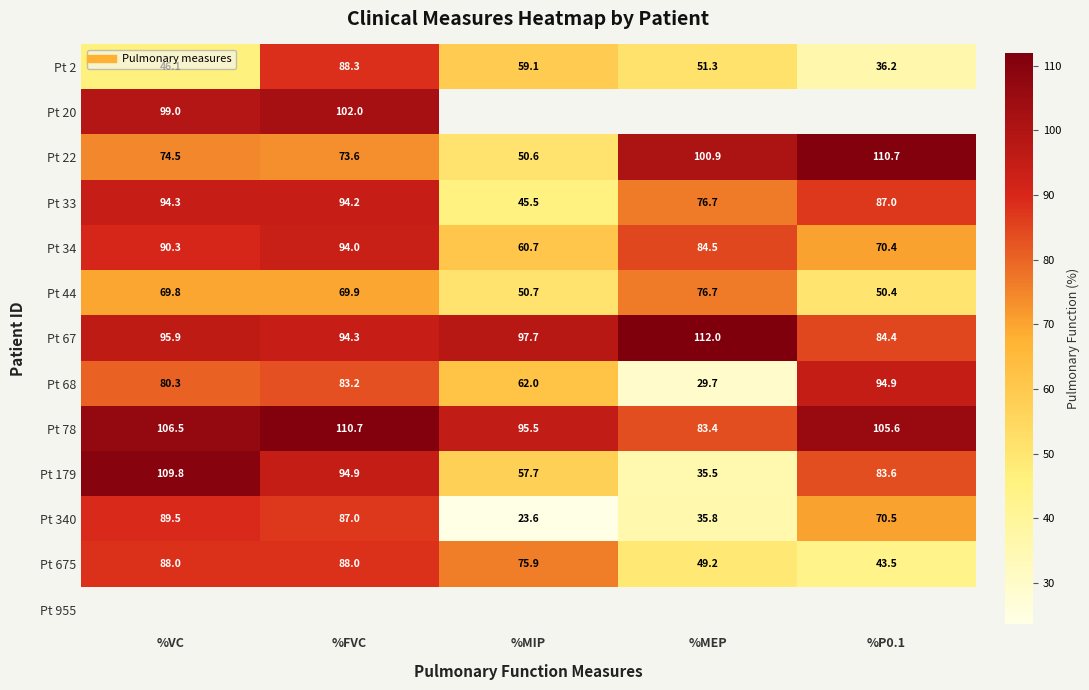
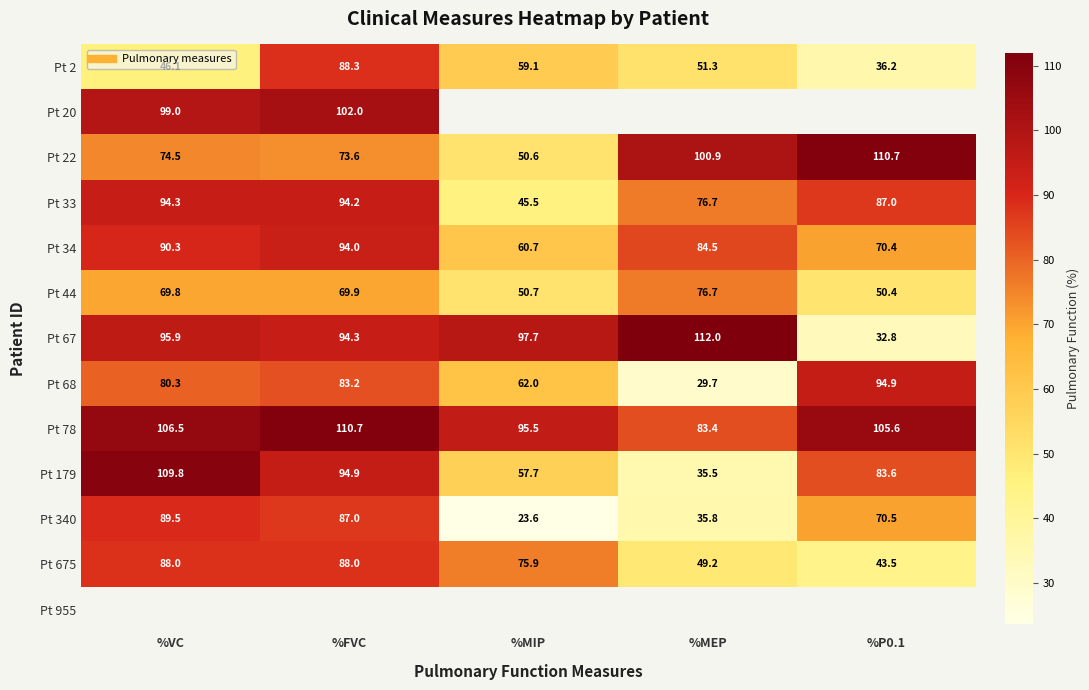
  {
    "Pt 2": {
      "%FVC": 88.3,
      "%MIP": 59.1,
      "%MEP": 51.3,
      "%P0.1": 36.2
    },
    "Pt 20": {
      "%VC": 99.0,
      "%FVC": 102.0
    },
    "Pt 22": {
      "%VC": 74.5,
      "%FVC": 73.6,
      "%MIP": 50.6,
      "%MEP": 100.9,
      "%P0.1": 110.7
    },
    "Pt 33": {
      "%VC": 94.3,
      "%FVC": 94.2,
      "%MIP": 45.5,
      "%MEP": 76.7,
      "%P0.1": 87.0
    },
    "Pt 34": {
      "%VC": 90.3,
      "%FVC": 94.0,
      "%MIP": 60.7,
      "%MEP": 84.5,
      "%P0.1": 70.4
    },
    "Pt 44": {
      "%VC": 69.8,
      "%FVC": 69.9,
      "%MIP": 50.7,
      "%MEP": 76.7,
      "%P0.1": 50.4
    },
    "Pt 67": {
      "%VC": 95.9,
      "%FVC": 94.3,
      "%MIP": 97.7,
      "%MEP": 112.0,
-     "%P0.1": 84.4
+     "%P0.1": 32.8
    },
    "Pt 68": {
      "%VC": 80.3,
      "%FVC": 83.2,
      "%MIP": 62.0,
      "%MEP": 29.7,
      "%P0.1": 94.9
    },
    "Pt 78": {
      "%VC": 106.5,
      "%FVC": 110.7,
      "%MIP": 95.5,
      "%MEP": 83.4,
      "%P0.1": 105.6
    },
    "Pt 179": {
      "%VC": 109.8,
      "%FVC": 94.9,
      "%MIP": 57.7,
      "%MEP": 35.5,
      "%P0.1": 83.6
    },
    "Pt 340": {
      "%VC": 89.5,
      "%FVC": 87.0,
      "%MIP": 23.6,
      "%MEP": 35.8,
      "%P0.1": 70.5
    },
    "Pt 675": {
      "%VC": 88.0,
      "%FVC": 88.0,
      "%MIP": 75.9,
      "%MEP": 49.2,
      "%P0.1": 43.5
    }
  }
